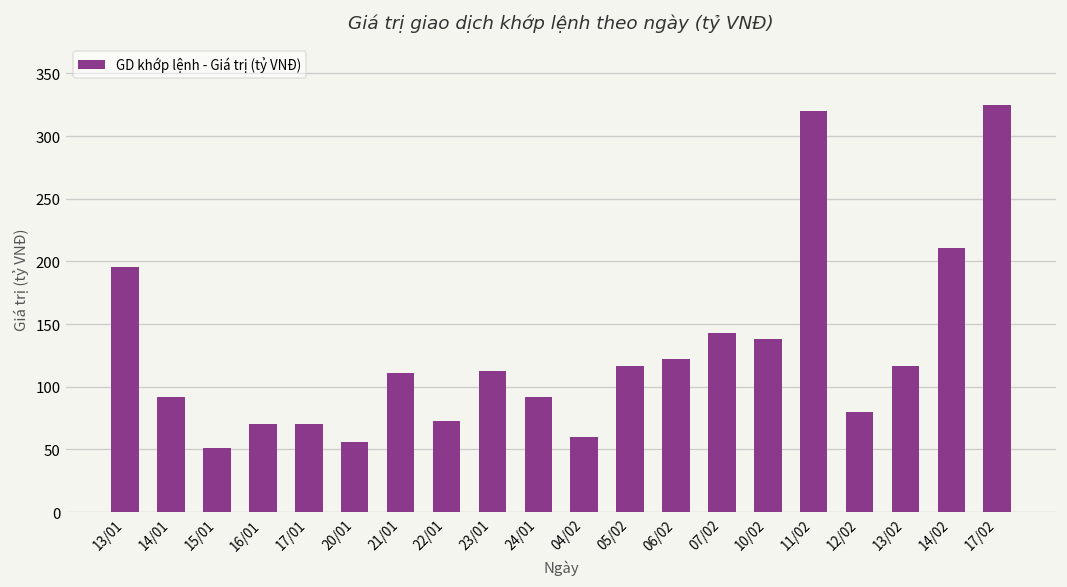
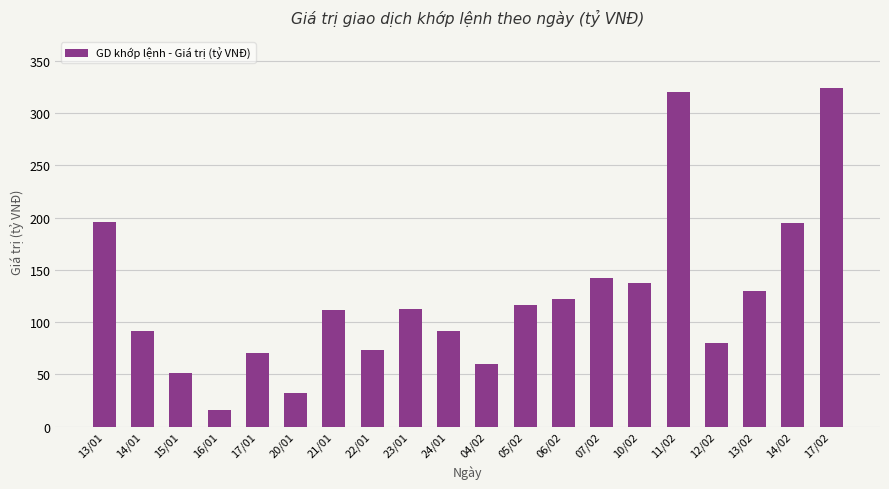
  {
    "13/01": 196,
    "14/01": 92,
    "15/01": 51,
-   "16/01": 71,
+   "16/01": 16,
    "17/01": 71,
-   "20/01": 56,
+   "20/01": 33,
    "21/01": 111,
    "22/01": 73,
    "23/01": 113,
    "24/01": 92,
    "04/02": 60,
    "05/02": 116,
    "06/02": 122,
    "07/02": 143,
    "10/02": 138,
    "11/02": 320,
    "12/02": 80,
-   "13/02": 117,
-   "14/02": 211,
+   "13/02": 130,
+   "14/02": 195,
    "17/02": 324
  }
